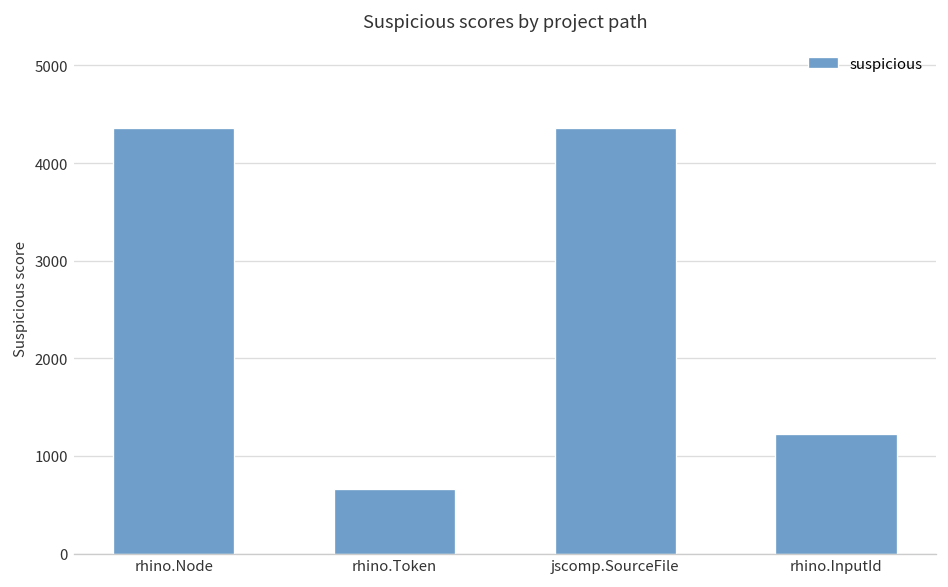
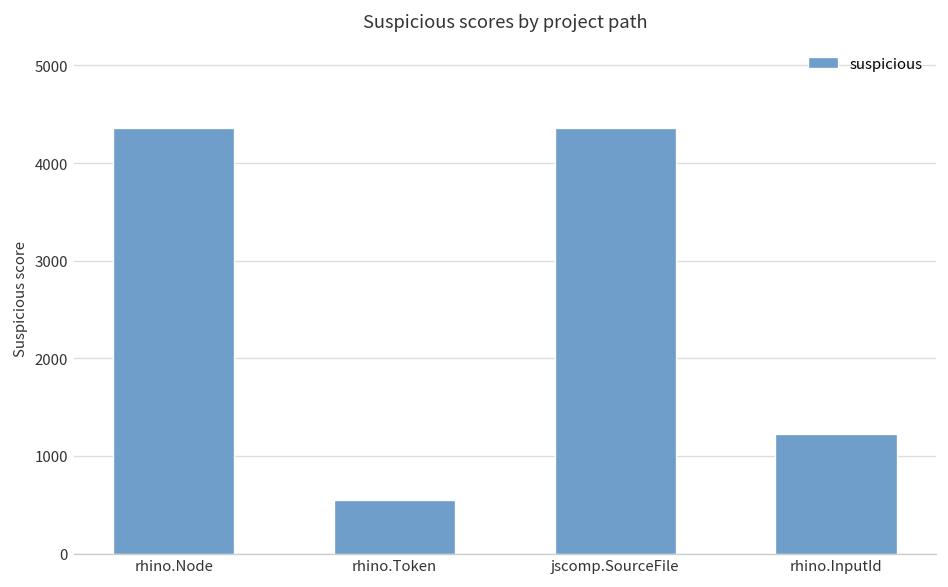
  {
    "rhino.Node": 4400,
-   "rhino.Token": 700,
+   "rhino.Token": 600,
    "jscomp.SourceFile": 4400,
    "rhino.InputId": 1200
  }
